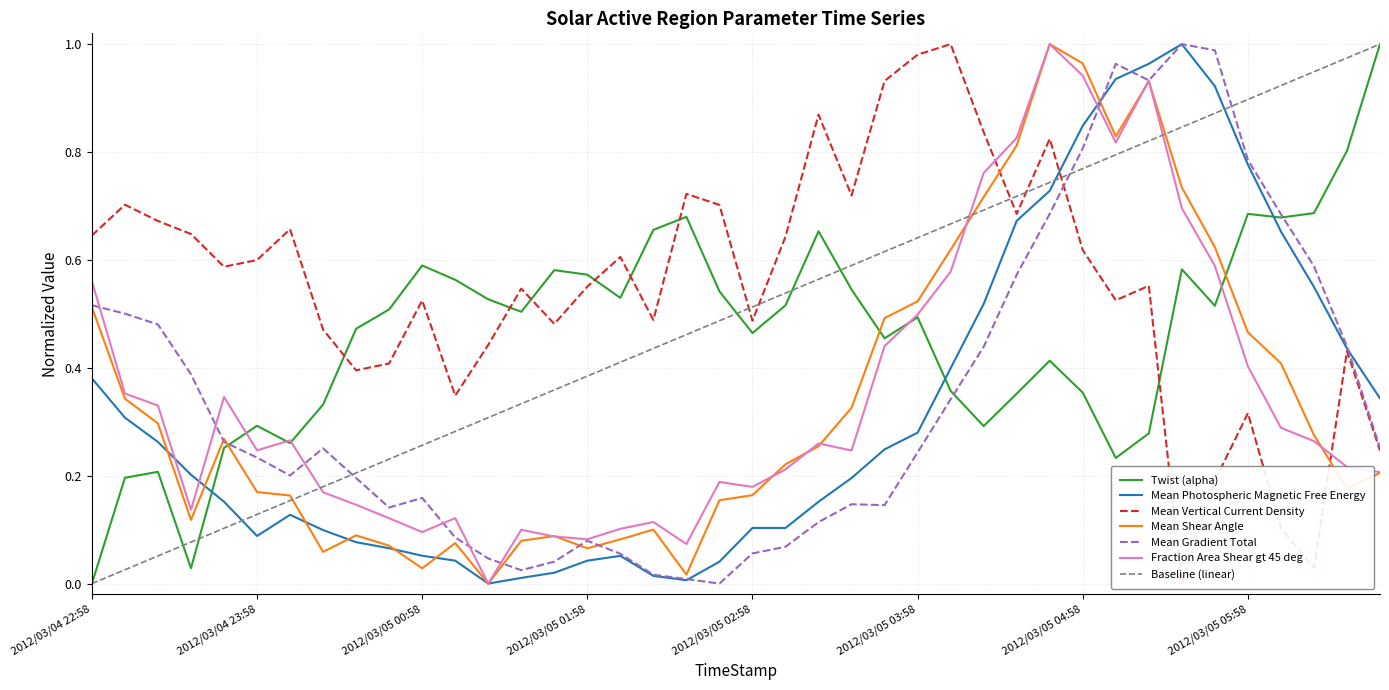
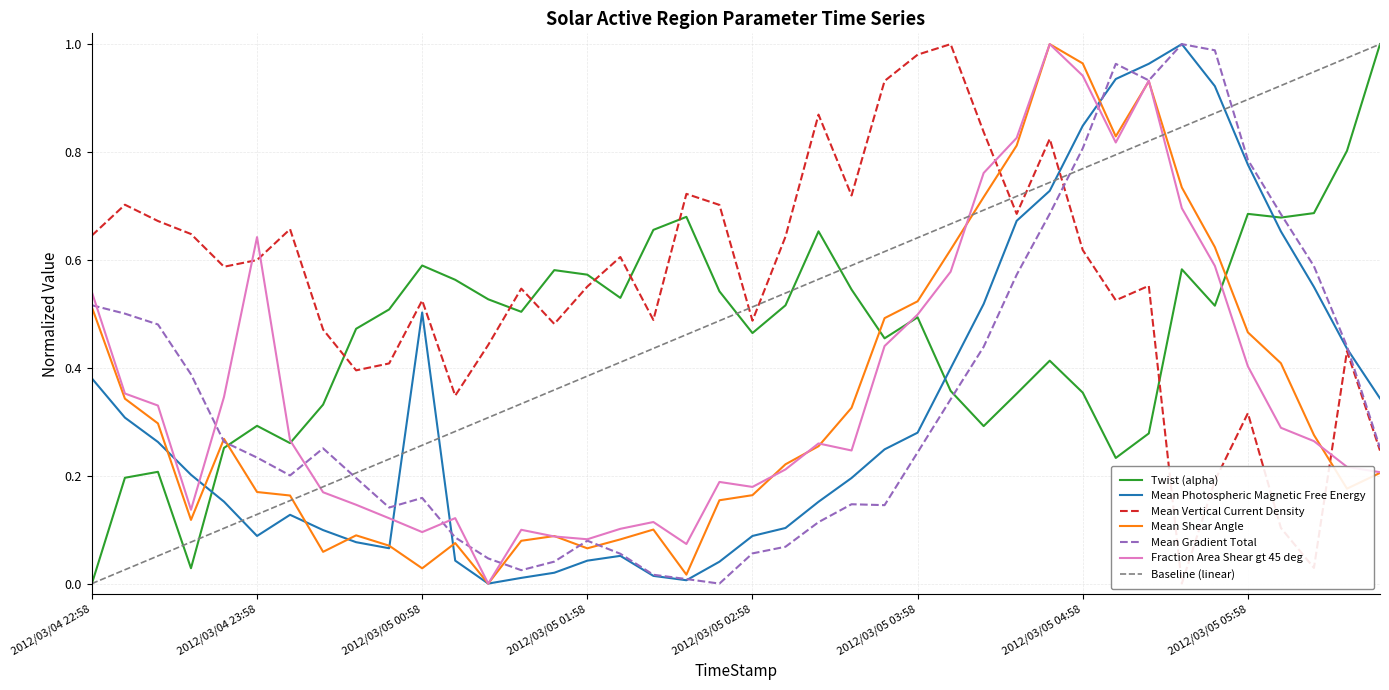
  {
    "Twist (alpha)": {
      "2012/03/04 23:58": 0.29,
      "2012/03/05 00:58": 0.59,
      "2012/03/05 01:58": 0.57,
      "2012/03/05 02:58": 0.46,
      "2012/03/05 03:58": 0.49,
      "2012/03/05 04:58": 0.35,
      "2012/03/05 05:58": 0.69
    },
    "Mean Photospheric Magnetic Free Energy": {
      "2012/03/04 22:58": 0.38,
      "2012/03/04 23:58": 0.09,
-     "2012/03/05 00:58": 0.05,
+     "2012/03/05 00:58": 0.50,
      "2012/03/05 01:58": 0.04,
-     "2012/03/05 02:58": 0.10,
+     "2012/03/05 02:58": 0.09,
      "2012/03/05 03:58": 0.28,
      "2012/03/05 04:58": 0.85,
      "2012/03/05 05:58": 0.78
    },
    "Mean Vertical Current Density": {
      "2012/03/04 22:58": 0.65,
      "2012/03/04 23:58": 0.60,
      "2012/03/05 00:58": 0.52,
      "2012/03/05 01:58": 0.55,
      "2012/03/05 02:58": 0.49,
      "2012/03/05 03:58": 0.98,
      "2012/03/05 04:58": 0.62,
      "2012/03/05 05:58": 0.32
    },
    "Mean Shear Angle": {
      "2012/03/04 23:58": 0.17,
      "2012/03/05 00:58": 0.03,
      "2012/03/05 01:58": 0.07,
      "2012/03/05 02:58": 0.16,
      "2012/03/05 03:58": 0.52,
      "2012/03/05 04:58": 0.96,
      "2012/03/05 05:58": 0.47
    },
    "Mean Gradient Total": {
      "2012/03/04 23:58": 0.23,
      "2012/03/05 00:58": 0.16,
      "2012/03/05 02:58": 0.06,
      "2012/03/05 03:58": 0.24,
      "2012/03/05 04:58": 0.81,
      "2012/03/05 05:58": 0.79
    },
    "Fraction Area Shear gt 45 deg": {
-     "2012/03/04 22:58": 0.56,
-     "2012/03/04 23:58": 0.25,
+     "2012/03/04 22:58": 0.54,
+     "2012/03/04 23:58": 0.64,
      "2012/03/05 00:58": 0.10,
      "2012/03/05 02:58": 0.18,
      "2012/03/05 03:58": 0.50,
      "2012/03/05 04:58": 0.94,
      "2012/03/05 05:58": 0.40
    }
  }
